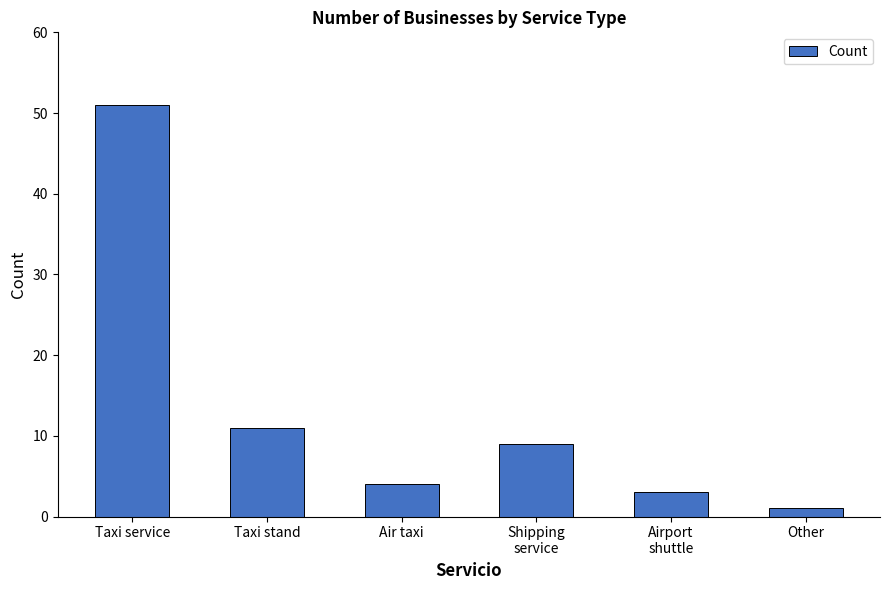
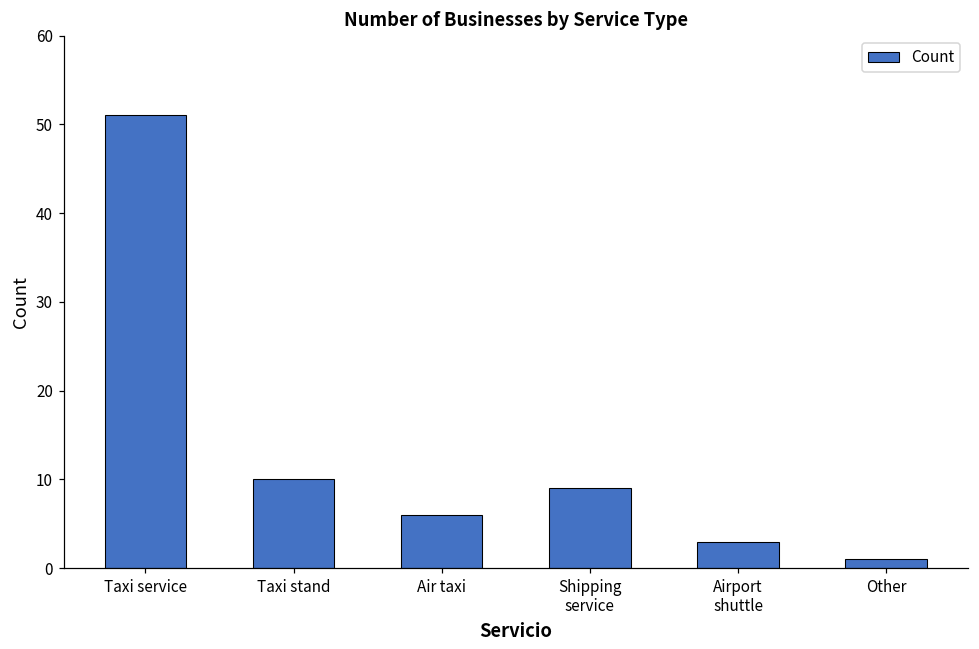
  {
    "Taxi service": 51,
-   "Taxi stand": 11,
-   "Air taxi": 4,
+   "Taxi stand": 10,
+   "Air taxi": 6,
    "Shipping service": 9,
    "Airport shuttle": 3,
    "Other": 1
  }
